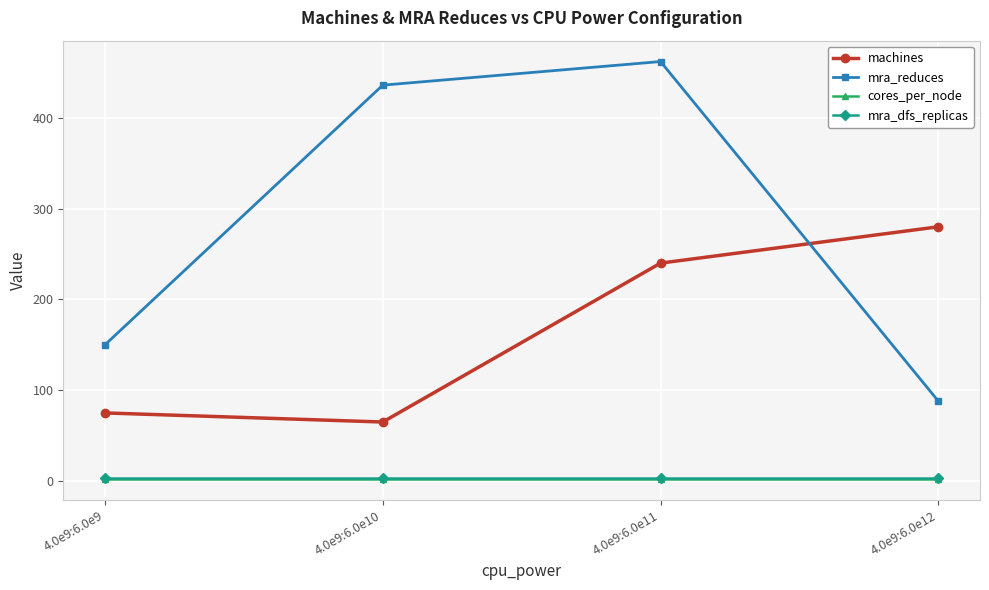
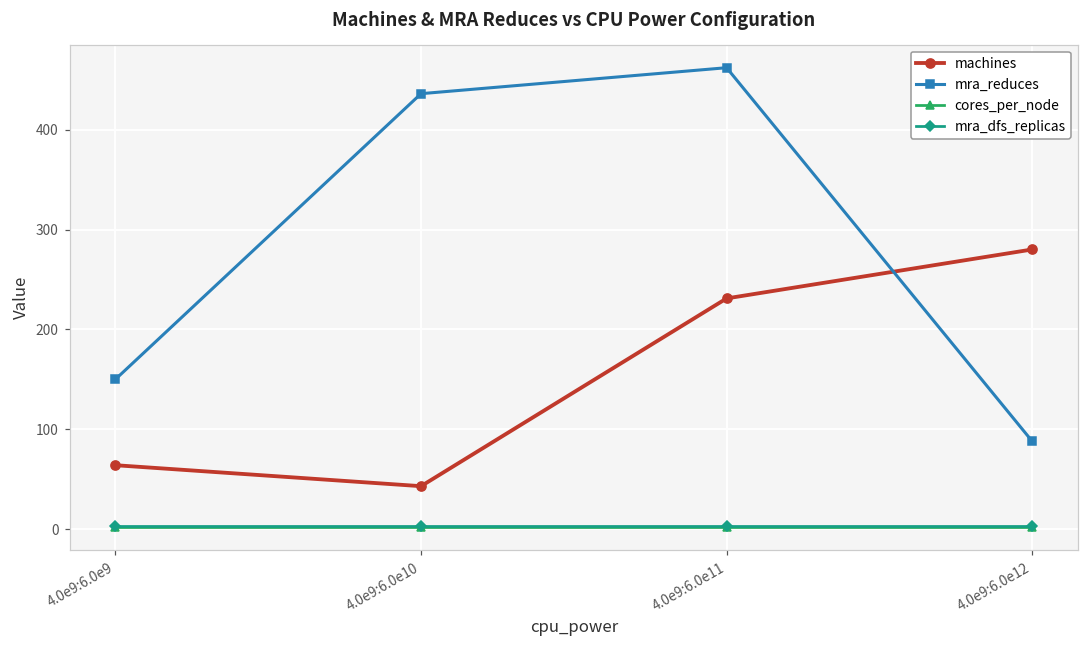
  {
    "machines": {
-     "4.0e9:6.0e9": 80,
-     "4.0e9:6.0e10": 70,
-     "4.0e9:6.0e11": 240,
+     "4.0e9:6.0e9": 60,
+     "4.0e9:6.0e10": 40,
+     "4.0e9:6.0e11": 230,
      "4.0e9:6.0e12": 280
    },
    "mra_reduces": {
      "4.0e9:6.0e9": 150,
      "4.0e9:6.0e10": 440,
      "4.0e9:6.0e11": 460,
      "4.0e9:6.0e12": 90
    }
  }
